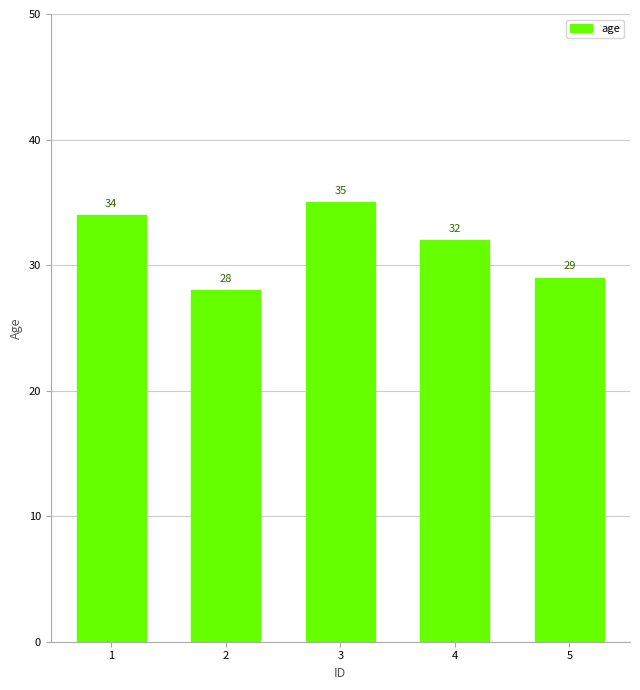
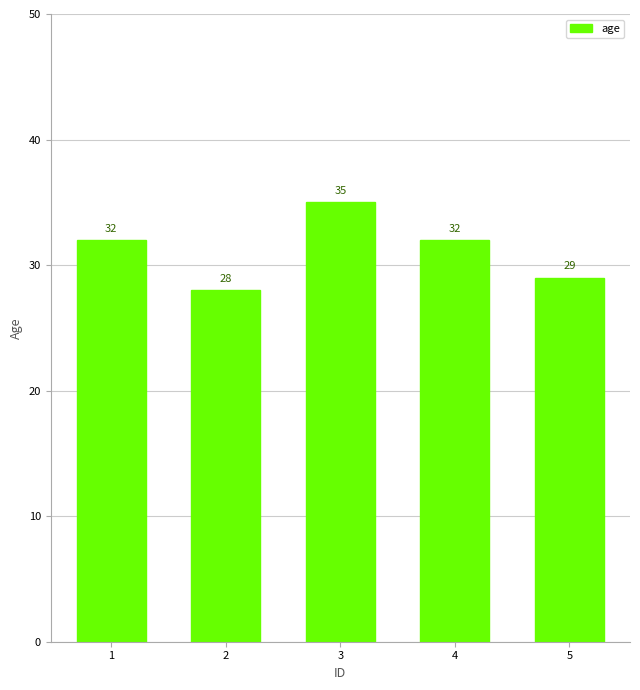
  {
-   "1": 34,
+   "1": 32,
    "2": 28,
    "3": 35,
    "4": 32,
    "5": 29
  }
